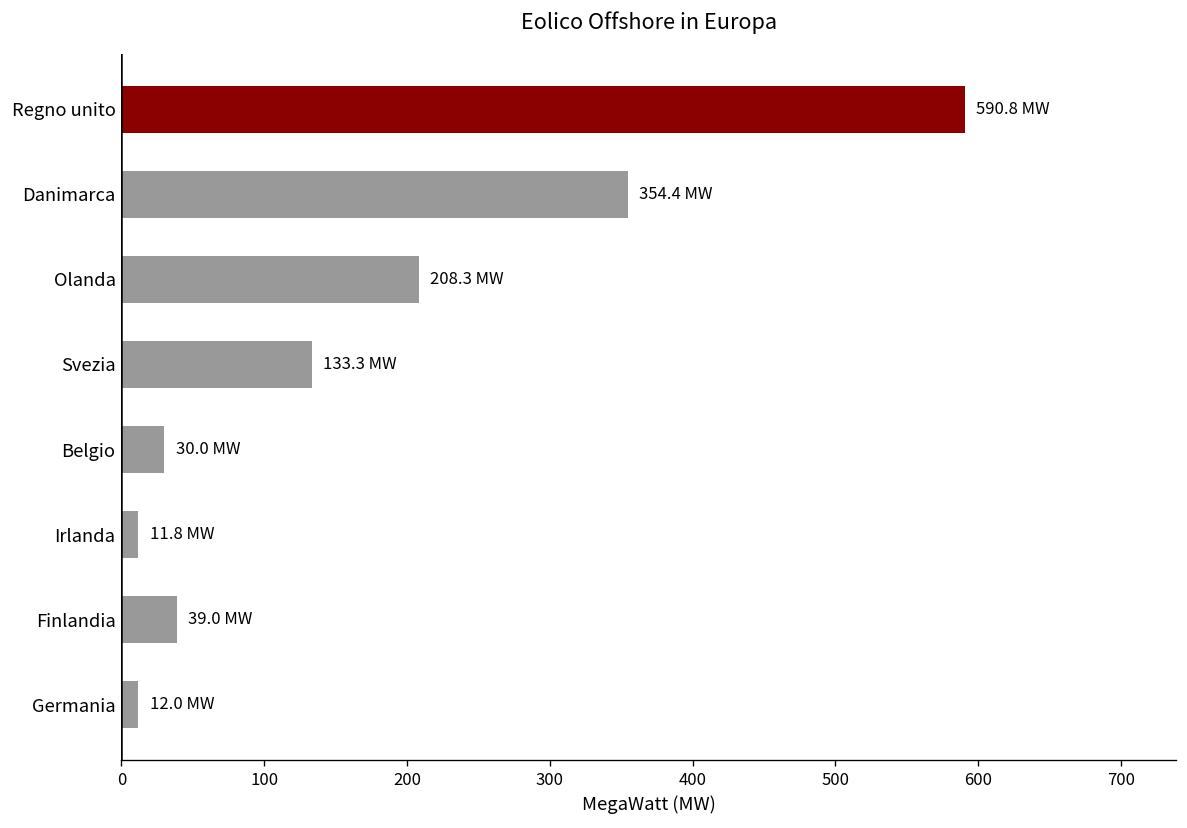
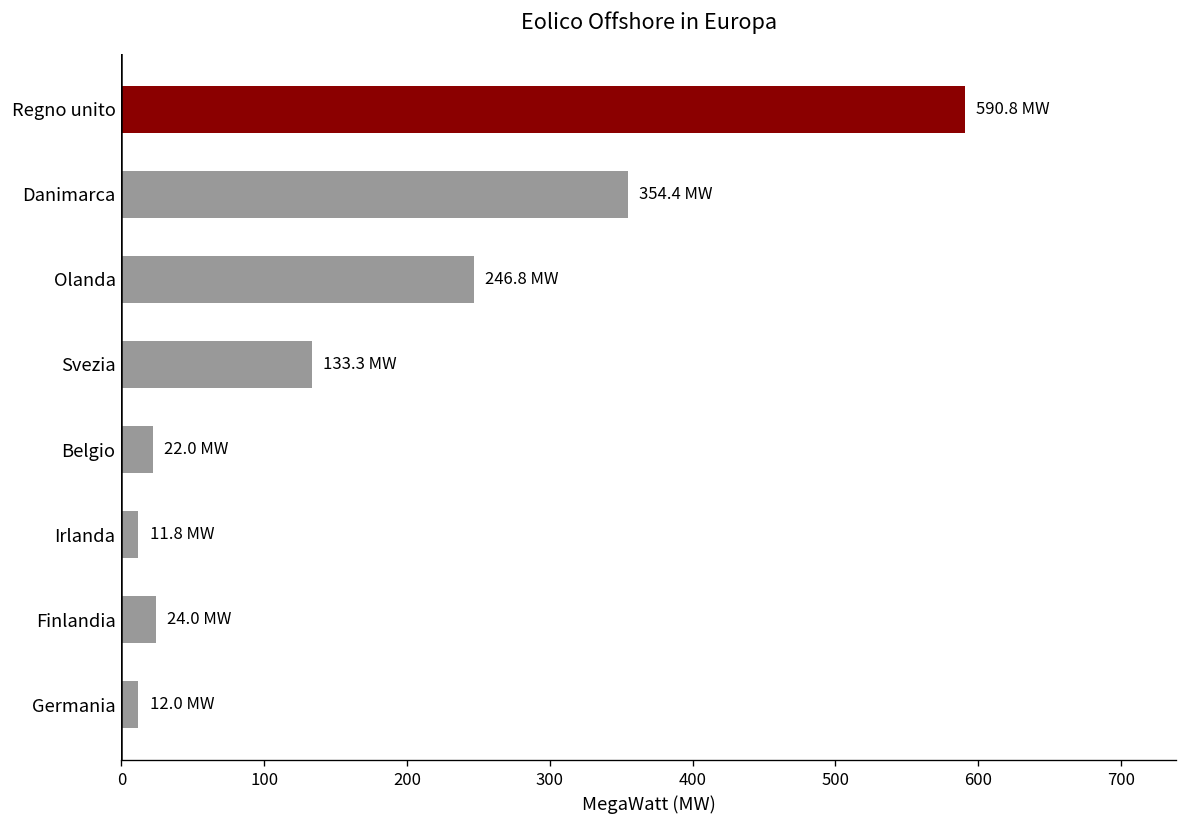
  {
    "Regno unito": 590.8,
    "Danimarca": 354.4,
-   "Olanda": 208.3,
+   "Olanda": 246.8,
    "Svezia": 133.3,
-   "Belgio": 30.0,
+   "Belgio": 22.0,
    "Irlanda": 11.8,
-   "Finlandia": 39.0,
+   "Finlandia": 24.0,
    "Germania": 12.0
  }
